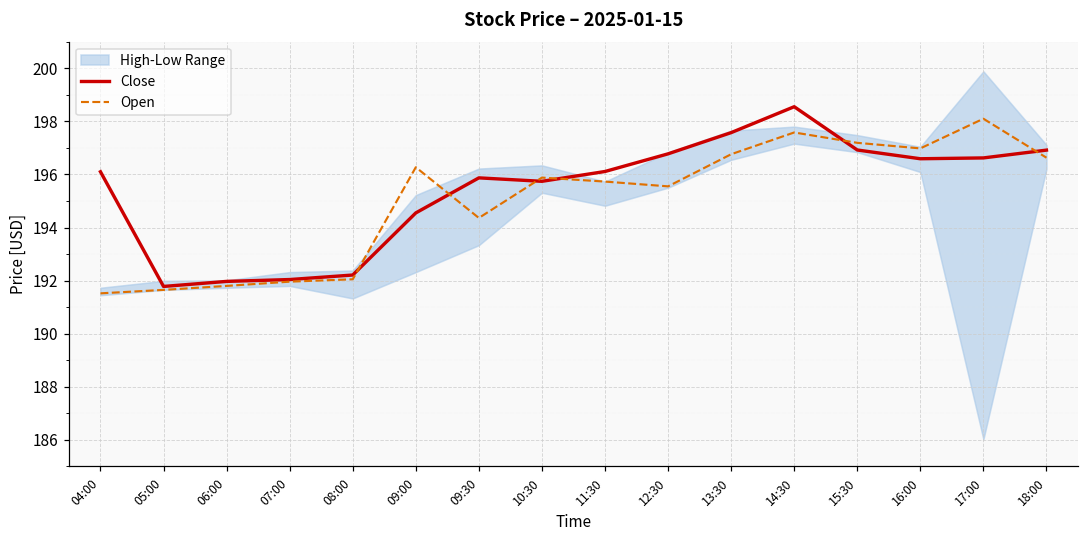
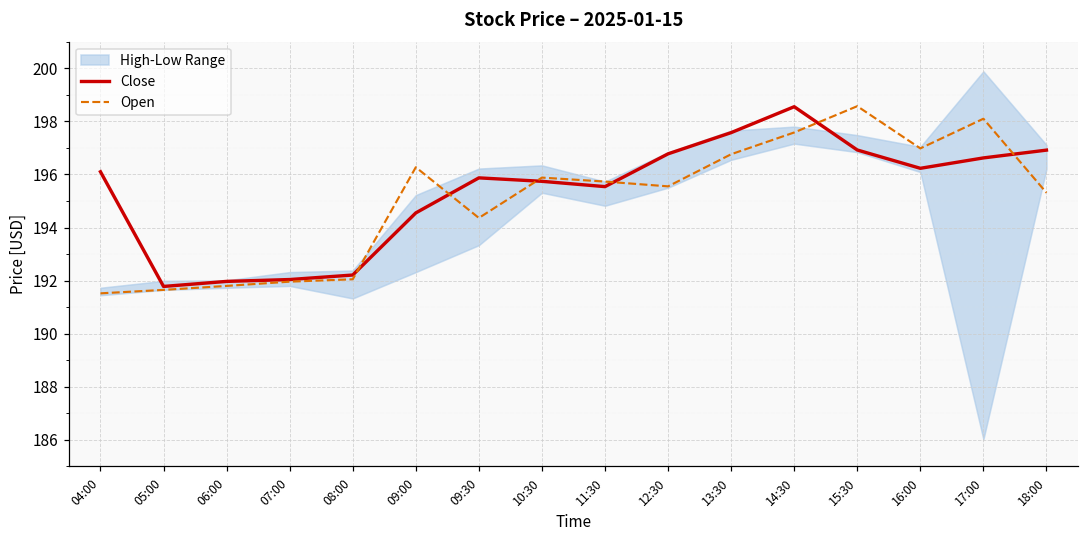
  {
    "Close": {
      "04:00": 196.1,
      "05:00": 191.8,
      "08:00": 192.2,
      "09:00": 194.6,
      "09:30": 195.9,
      "10:30": 195.7,
-     "11:30": 196.1,
+     "11:30": 195.5,
      "14:30": 198.6,
      "15:30": 196.9,
-     "16:00": 196.6,
+     "16:00": 196.2,
      "17:00": 196.6,
      "18:00": 196.9
    },
    "Open": {
      "04:00": 191.5,
      "05:00": 191.7,
      "06:00": 191.8,
      "08:00": 192.1,
      "09:00": 196.3,
      "09:30": 194.4,
      "10:30": 195.9,
      "12:30": 195.6,
      "13:30": 196.8,
      "14:30": 197.6,
-     "15:30": 197.2,
+     "15:30": 198.6,
      "17:00": 198.1,
-     "18:00": 196.6
+     "18:00": 195.3
    }
  }
